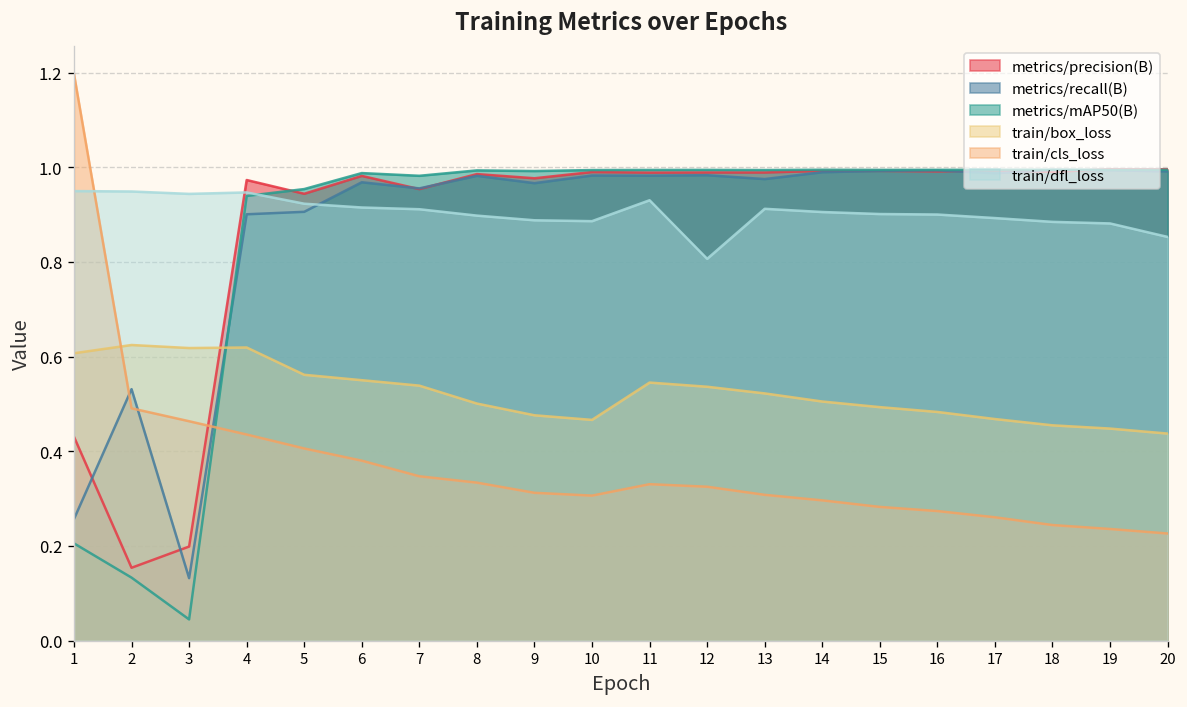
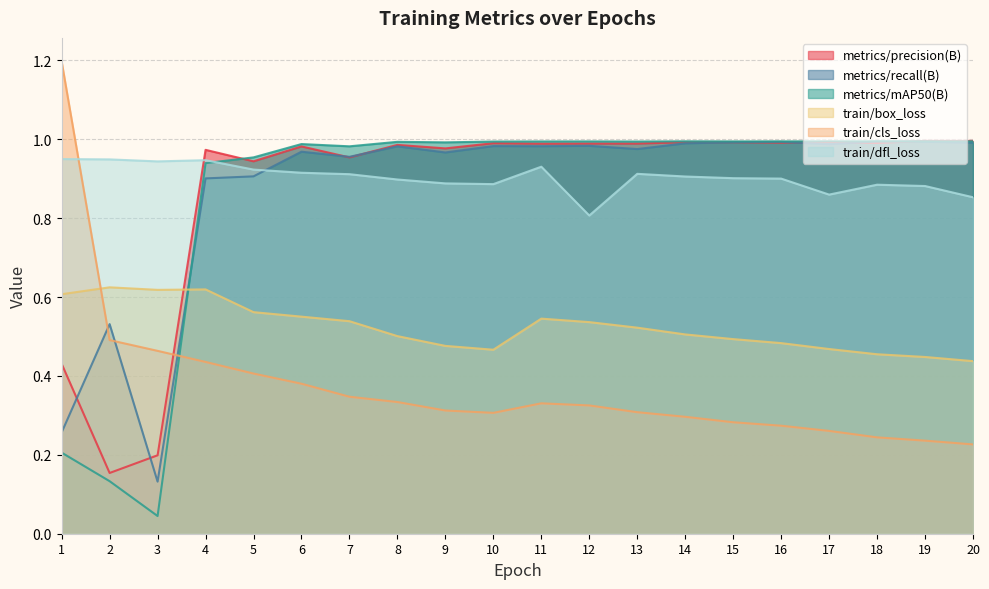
  {
    "metrics/precision(B)": {
      "1": 0.43,
      "2": 0.15,
      "3": 0.20,
      "4": 0.97,
      "5": 0.94,
      "9": 0.98
    },
    "train/dfl_loss": {
      "1": 0.95,
      "2": 0.95,
      "3": 0.94,
      "4": 0.95,
      "5": 0.92,
      "6": 0.92,
      "7": 0.91,
      "8": 0.90,
      "9": 0.89,
      "10": 0.89,
      "11": 0.93,
      "12": 0.81,
      "13": 0.91,
      "14": 0.91,
      "15": 0.90,
      "16": 0.90,
-     "17": 0.89,
+     "17": 0.86,
      "18": 0.88,
      "19": 0.88,
      "20": 0.85
    }
  }
